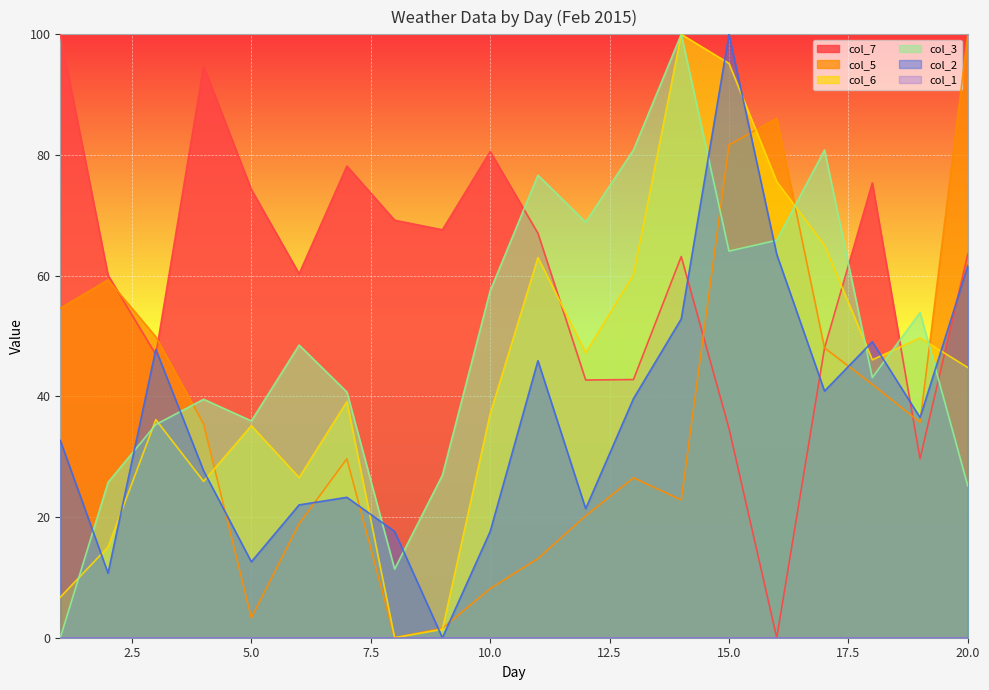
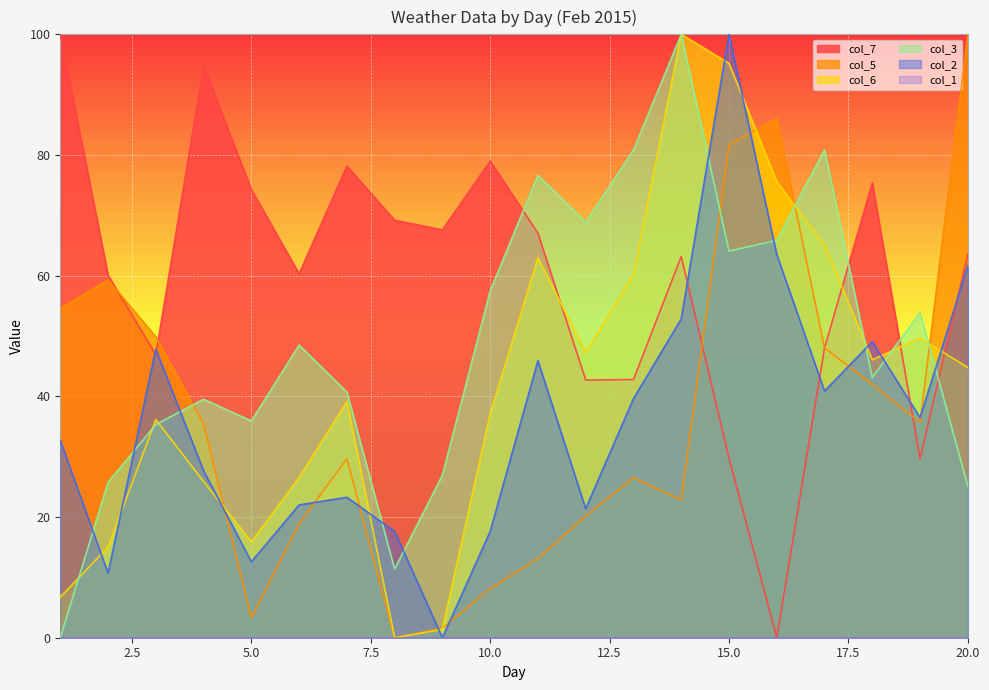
  {
    "col_7": {
      "5.0": 74,
-     "10.0": 81,
-     "15.0": 35,
+     "10.0": 79,
+     "15.0": 30,
      "20.0": 64
    },
    "col_5": {
      "5.0": 3,
      "10.0": 8,
      "15.0": 82,
      "20.0": 100
    },
    "col_6": {
-     "5.0": 35,
+     "5.0": 16,
      "10.0": 37,
      "15.0": 95,
      "20.0": 45
    },
    "col_3": {
      "5.0": 36,
      "10.0": 57,
      "15.0": 64,
      "20.0": 25
    }
  }
